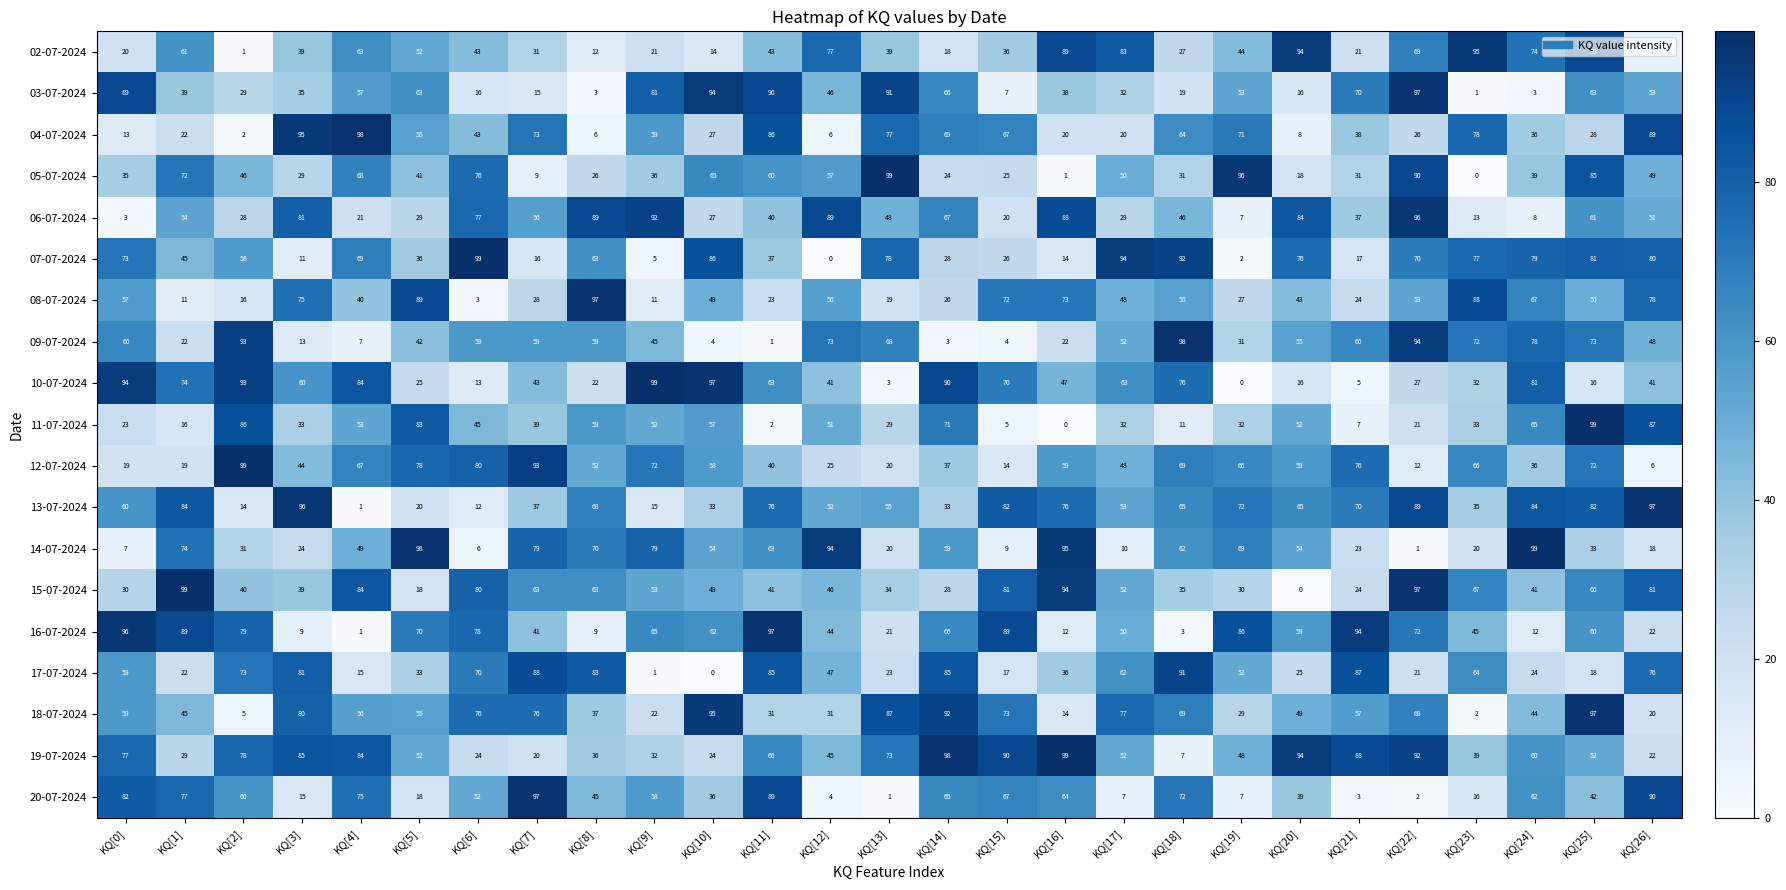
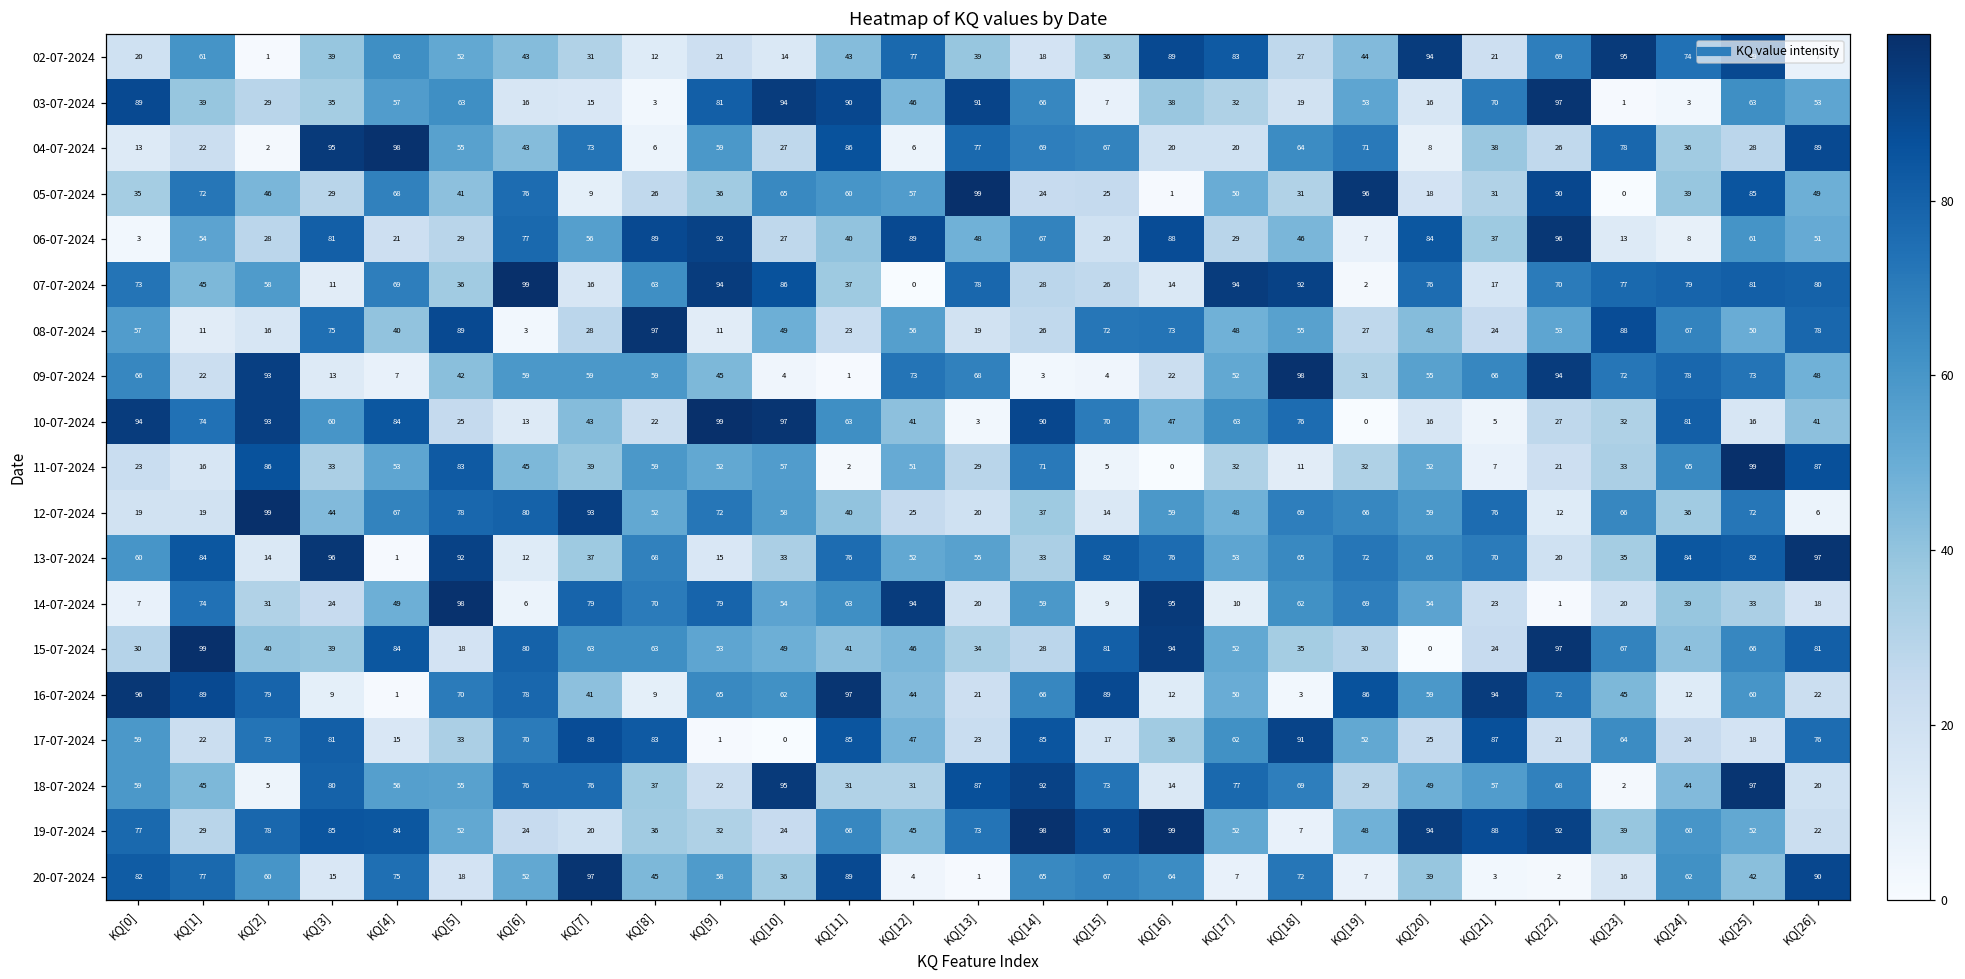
  {
    "07-07-2024": {
      "KQ[0]": 73,
      "KQ[1]": 45,
      "KQ[2]": 58,
      "KQ[3]": 11,
      "KQ[4]": 69,
      "KQ[5]": 36,
      "KQ[6]": 99,
      "KQ[7]": 16,
      "KQ[8]": 63,
-     "KQ[9]": 5,
+     "KQ[9]": 94,
      "KQ[10]": 86,
      "KQ[11]": 37,
      "KQ[12]": 0,
      "KQ[13]": 78,
      "KQ[14]": 28,
      "KQ[15]": 26,
      "KQ[16]": 14,
      "KQ[17]": 94,
      "KQ[18]": 92,
      "KQ[19]": 2,
      "KQ[20]": 76,
      "KQ[21]": 17,
      "KQ[22]": 70,
      "KQ[23]": 77,
      "KQ[24]": 79,
      "KQ[25]": 81,
      "KQ[26]": 80
    },
    "13-07-2024": {
      "KQ[0]": 60,
      "KQ[1]": 84,
      "KQ[2]": 14,
      "KQ[3]": 96,
      "KQ[4]": 1,
-     "KQ[5]": 20,
+     "KQ[5]": 92,
      "KQ[6]": 12,
      "KQ[7]": 37,
      "KQ[8]": 68,
      "KQ[9]": 15,
      "KQ[10]": 33,
      "KQ[11]": 76,
      "KQ[12]": 52,
      "KQ[13]": 55,
      "KQ[14]": 33,
      "KQ[15]": 82,
      "KQ[16]": 76,
      "KQ[17]": 53,
      "KQ[18]": 65,
      "KQ[19]": 72,
      "KQ[20]": 65,
      "KQ[21]": 70,
-     "KQ[22]": 89,
+     "KQ[22]": 20,
      "KQ[23]": 35,
      "KQ[24]": 84,
      "KQ[25]": 82,
      "KQ[26]": 97
    },
    "14-07-2024": {
      "KQ[0]": 7,
      "KQ[1]": 74,
      "KQ[2]": 31,
      "KQ[3]": 24,
      "KQ[4]": 49,
      "KQ[5]": 98,
      "KQ[6]": 6,
      "KQ[7]": 79,
      "KQ[8]": 70,
      "KQ[9]": 79,
      "KQ[10]": 54,
      "KQ[11]": 63,
      "KQ[12]": 94,
      "KQ[13]": 20,
      "KQ[14]": 59,
      "KQ[15]": 9,
      "KQ[16]": 95,
      "KQ[17]": 10,
      "KQ[18]": 62,
      "KQ[19]": 69,
      "KQ[20]": 54,
      "KQ[21]": 23,
      "KQ[22]": 1,
      "KQ[23]": 20,
-     "KQ[24]": 99,
+     "KQ[24]": 39,
      "KQ[25]": 33,
      "KQ[26]": 18
    }
  }
